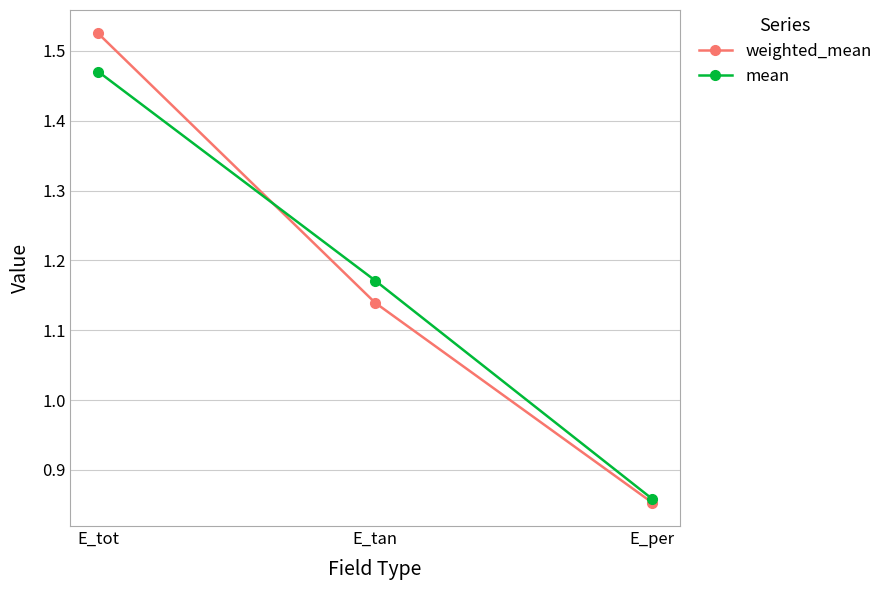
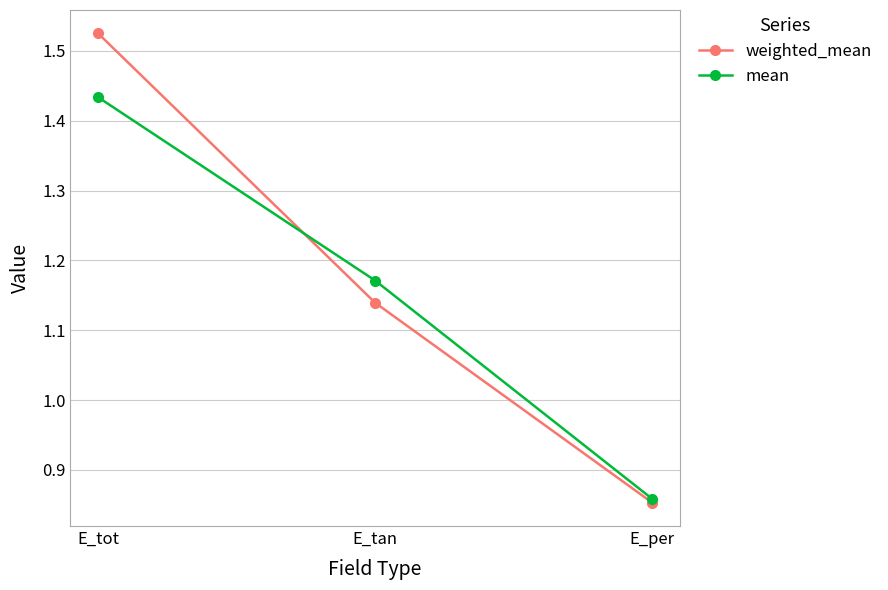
  {
    "weighted_mean": {
      "E_tot": 1.53,
      "E_tan": 1.14,
      "E_per": 0.85
    },
    "mean": {
-     "E_tot": 1.47,
+     "E_tot": 1.43,
      "E_tan": 1.17,
      "E_per": 0.86
    }
  }
